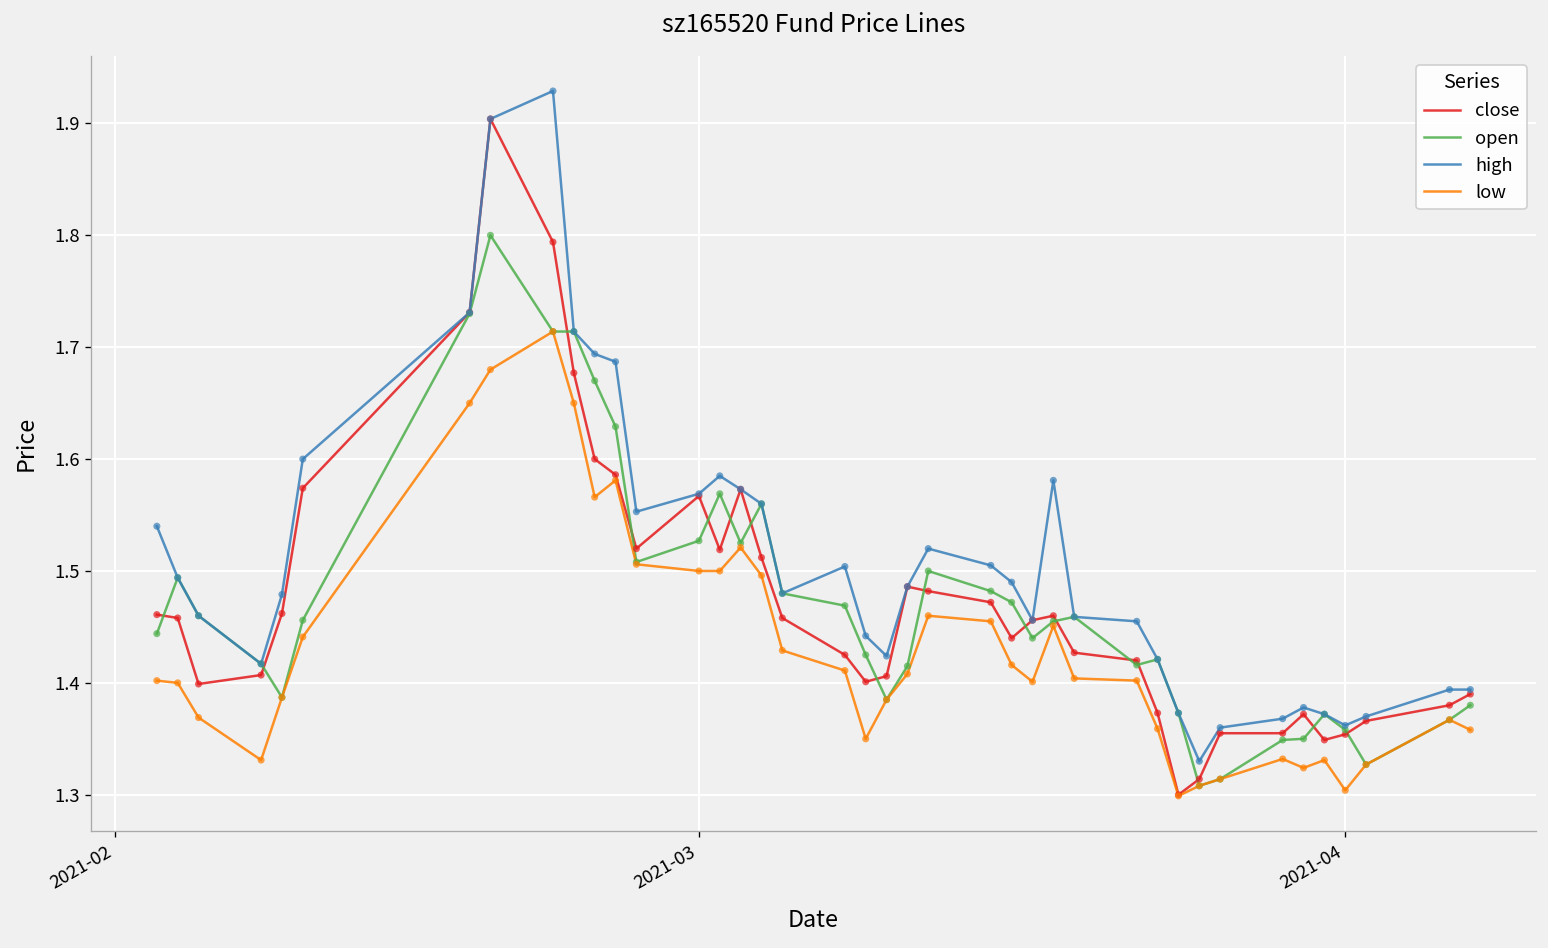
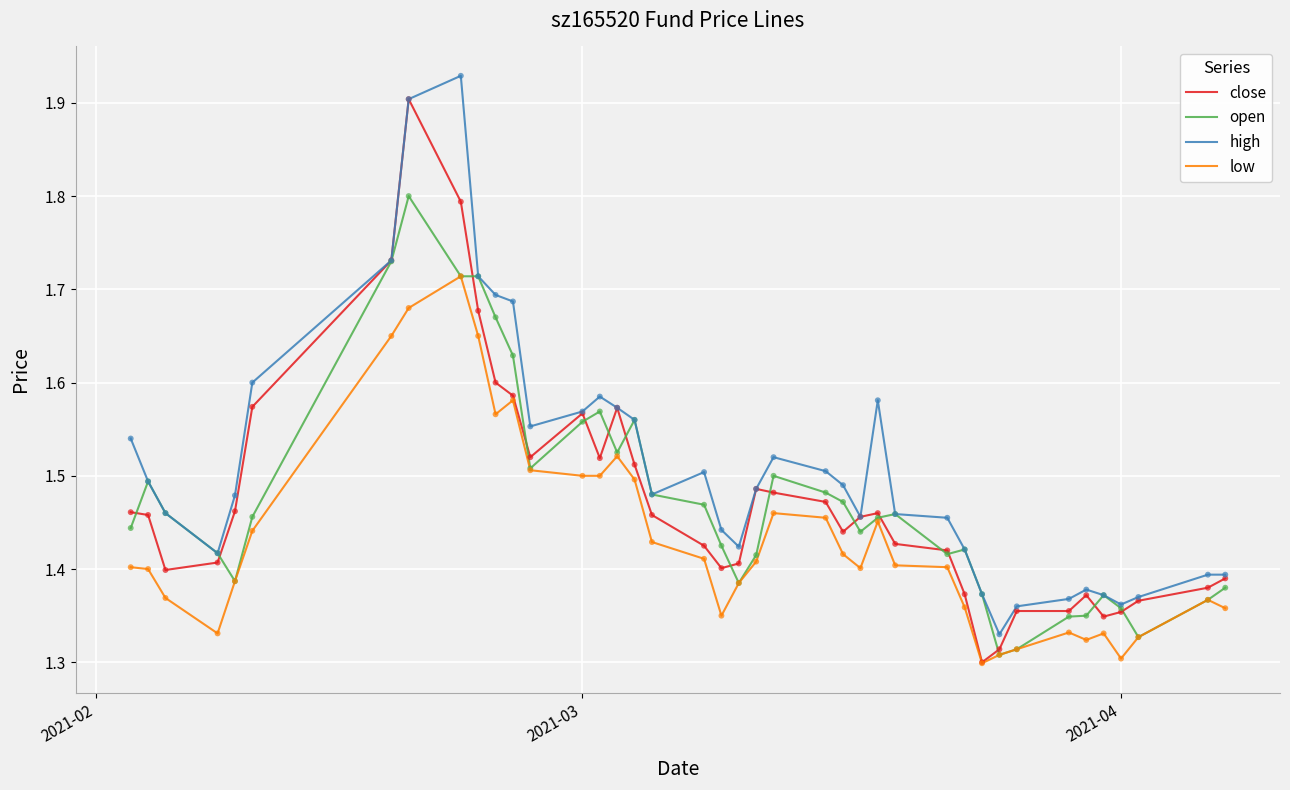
  {
    "close": {
      "2021-04": 1.35
    },
    "open": {
-     "2021-03": 1.53,
+     "2021-03": 1.56,
      "2021-04": 1.36
    },
    "high": {
      "2021-04": 1.36
    },
    "low": {
      "2021-03": 1.50,
      "2021-04": 1.30
    }
  }
